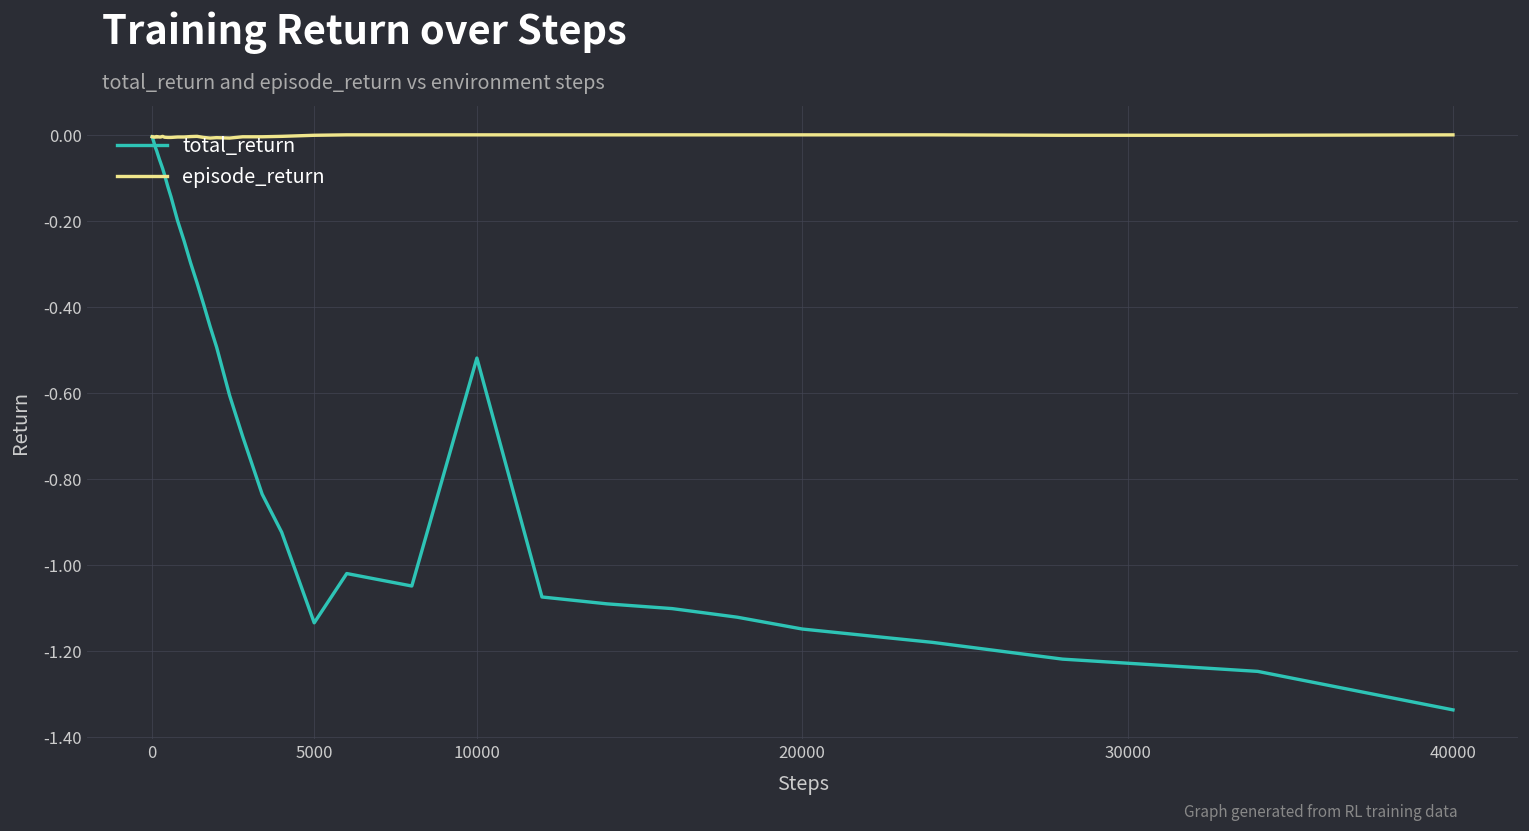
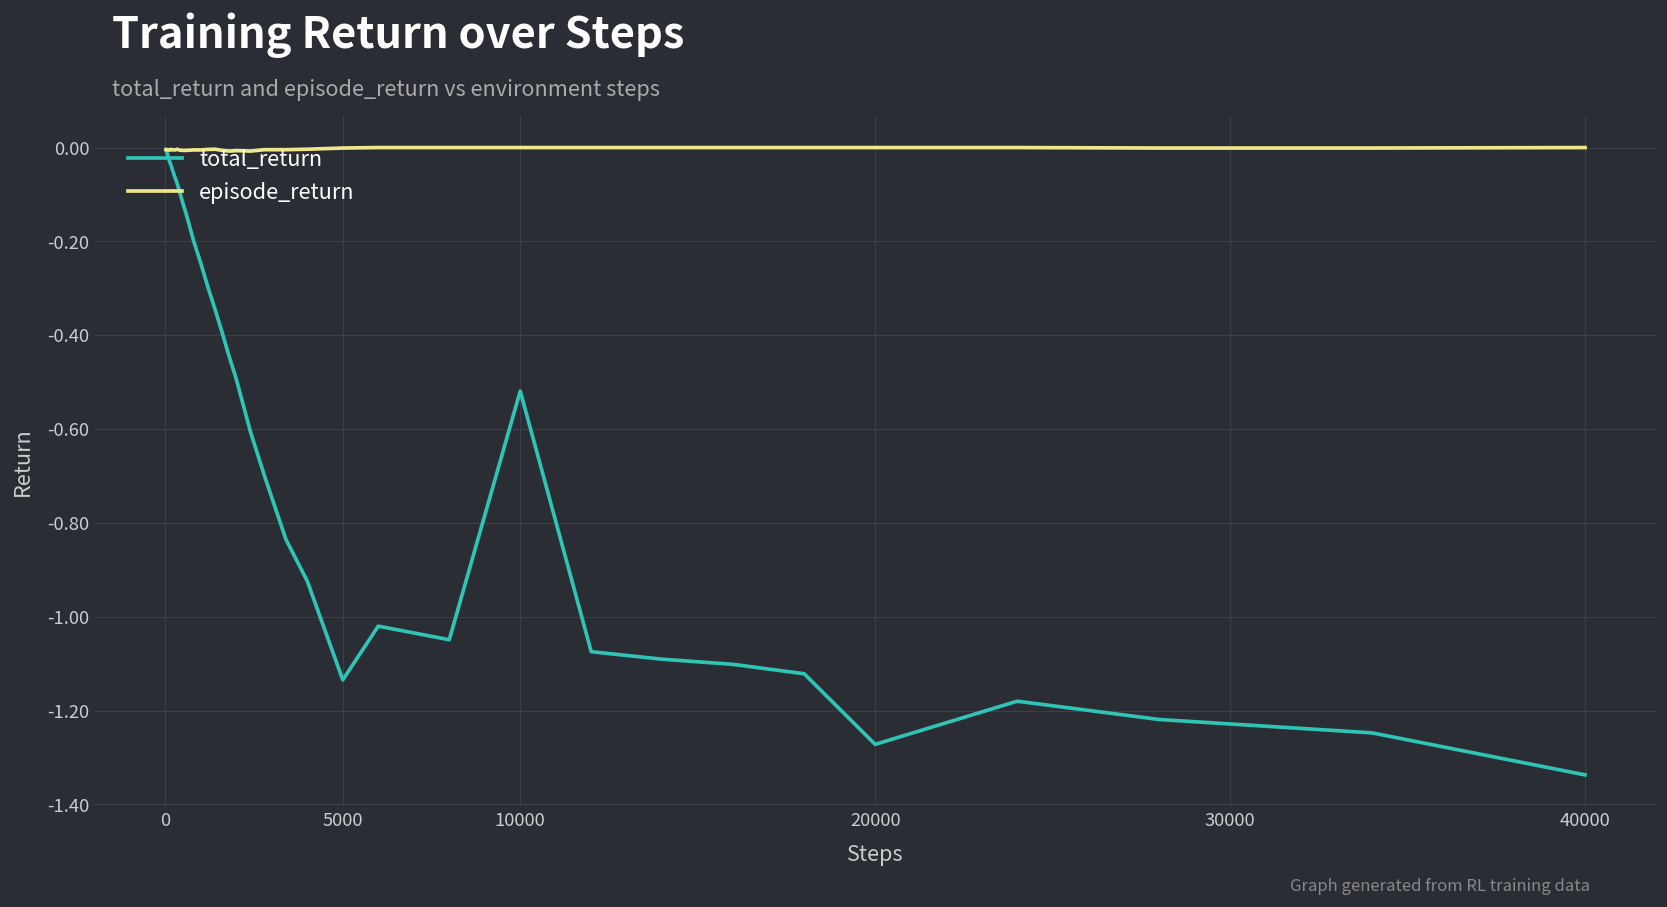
  {
    "total_return": {
      "5000": -1.13,
      "10000": -0.52,
-     "20000": -1.15,
+     "20000": -1.27,
      "40000": -1.34
    },
    "episode_return": {
      "5000": 0.00,
      "10000": 0.00,
      "20000": 0.00,
      "40000": 0.00
    }
  }
